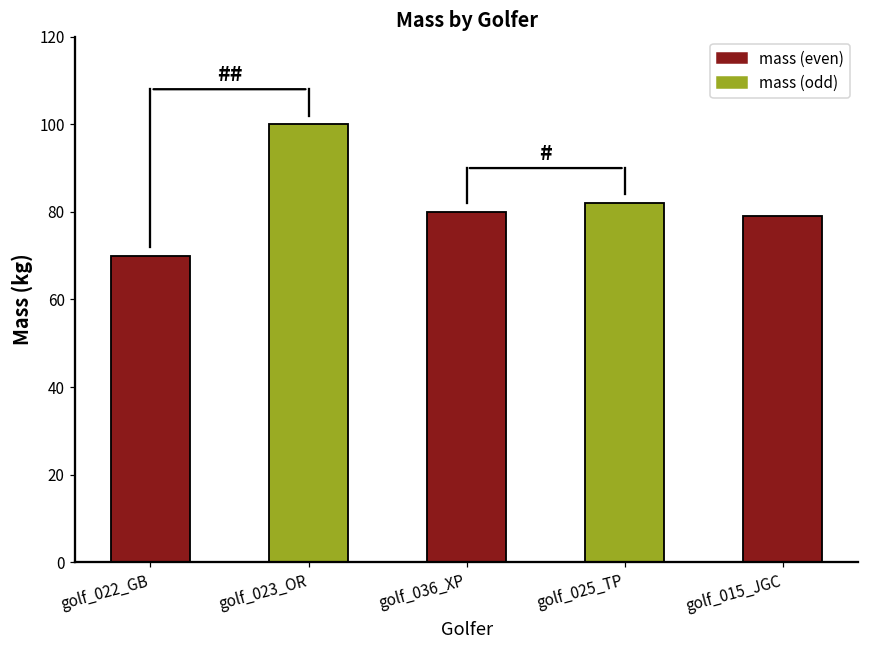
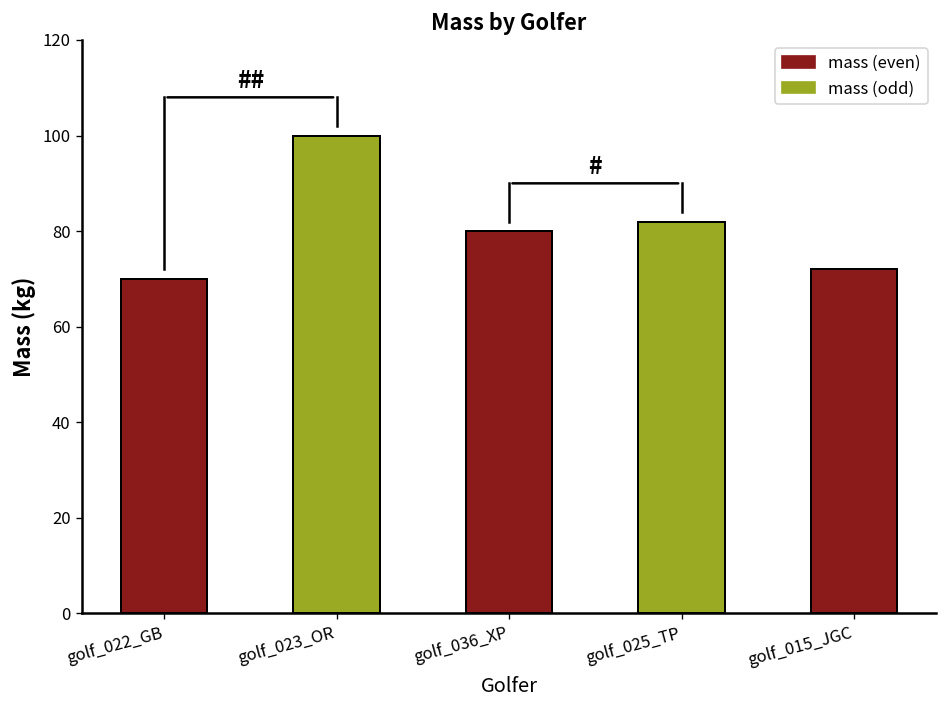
  {
    "mass (even)": {
      "golf_022_GB": 70,
      "golf_036_XP": 80,
-     "golf_015_JGC": 79
+     "golf_015_JGC": 72
    },
    "mass (odd)": {
      "golf_023_OR": 100,
      "golf_025_TP": 82
    }
  }
